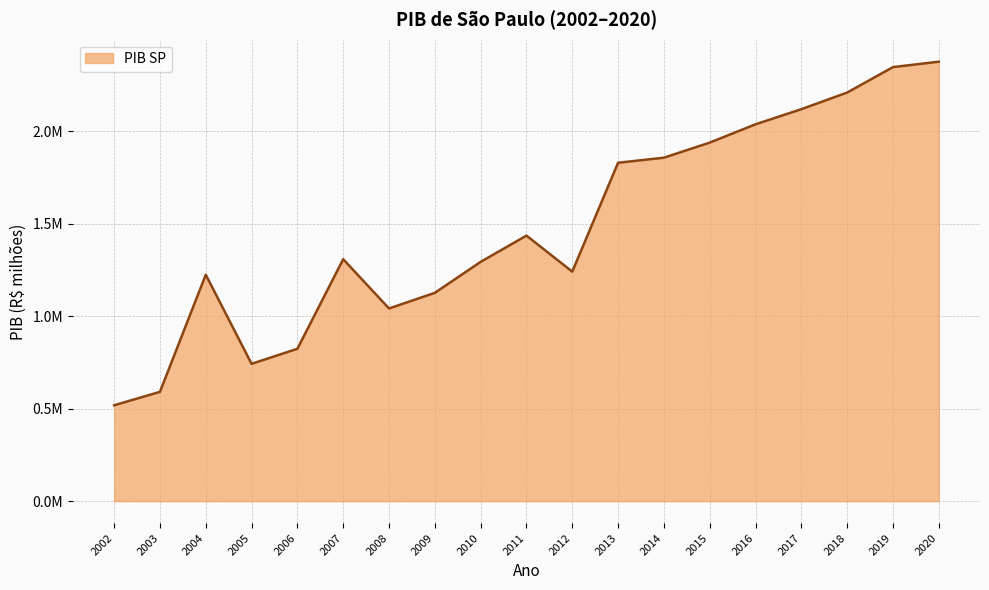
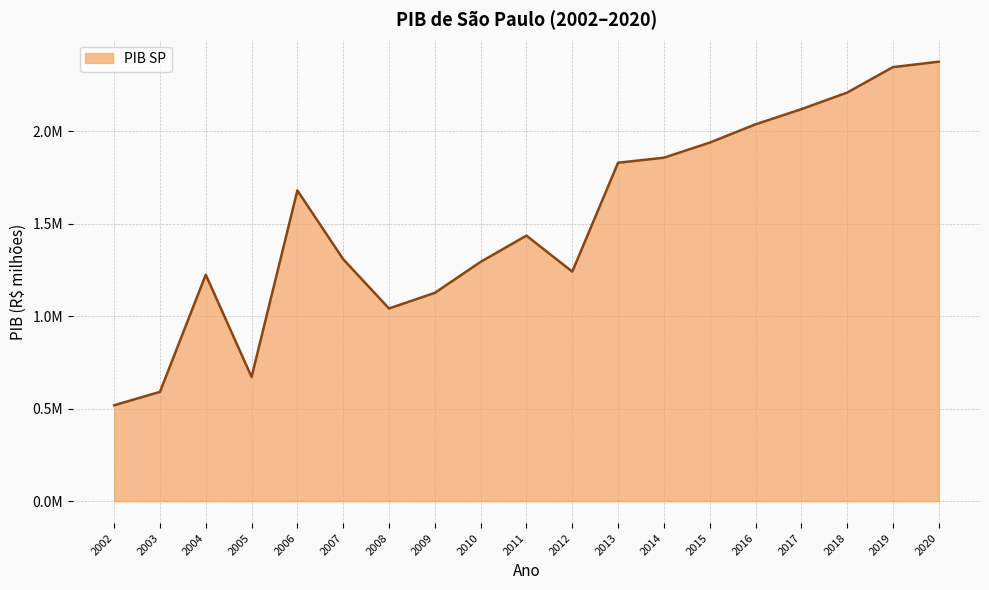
  {
    "2002": 520000,
    "2003": 590000,
    "2004": 1230000,
-   "2005": 740000,
-   "2006": 820000,
+   "2005": 670000,
+   "2006": 1680000,
    "2007": 1310000,
    "2008": 1040000,
    "2009": 1130000,
    "2010": 1290000,
    "2011": 1440000,
    "2012": 1240000,
    "2013": 1830000,
    "2014": 1860000,
    "2015": 1940000,
    "2016": 2040000,
    "2017": 2120000,
    "2018": 2210000,
    "2019": 2350000,
    "2020": 2380000
  }
